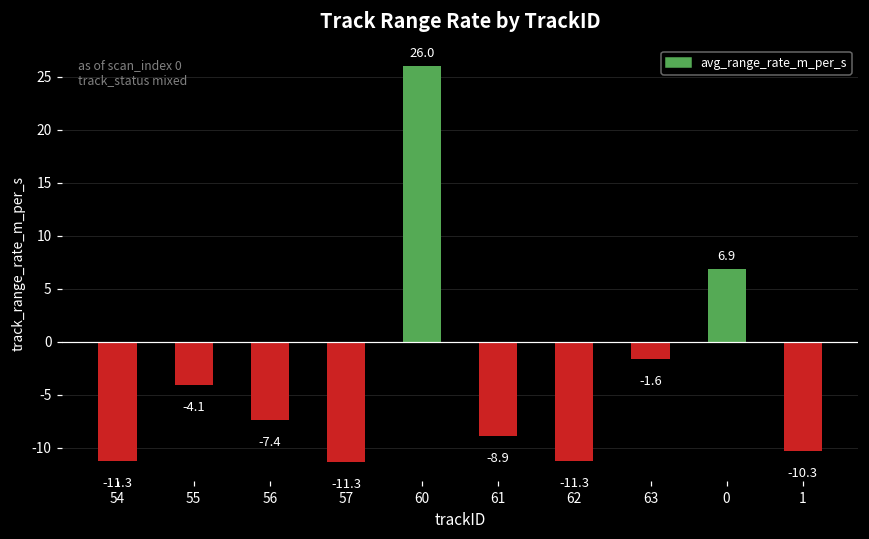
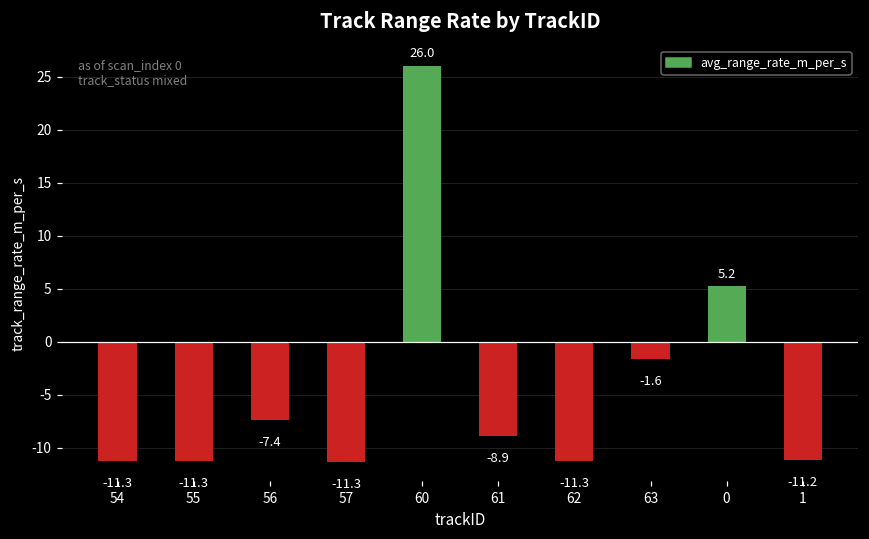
  {
    "54": -11.3,
-   "55": -4.1,
+   "55": -11.3,
    "56": -7.4,
    "57": -11.3,
    "60": 26.0,
    "61": -8.9,
    "62": -11.3,
    "63": -1.6,
-   "0": 6.9,
-   "1": -10.3
+   "0": 5.2,
+   "1": -11.2
  }
